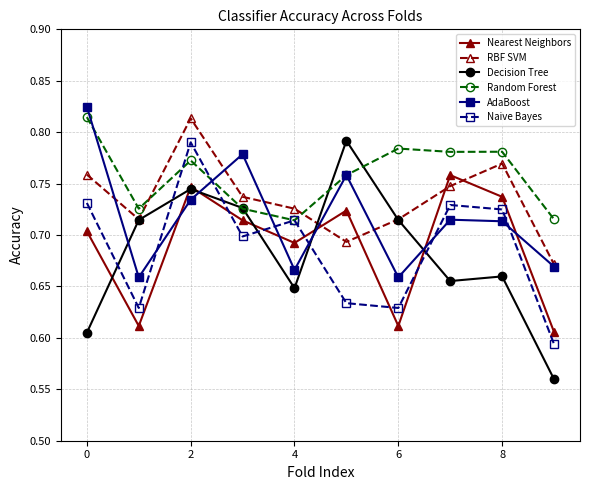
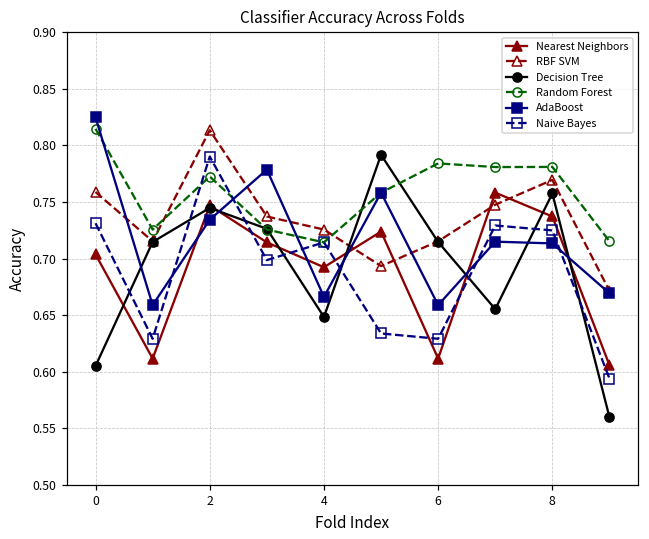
  {
    "Decision Tree": {
      "0": 0.605,
      "4": 0.648,
-     "8": 0.660
+     "8": 0.758
    },
    "Random Forest": {
      "0": 0.815,
      "2": 0.772,
      "6": 0.784,
      "8": 0.781
    }
  }
